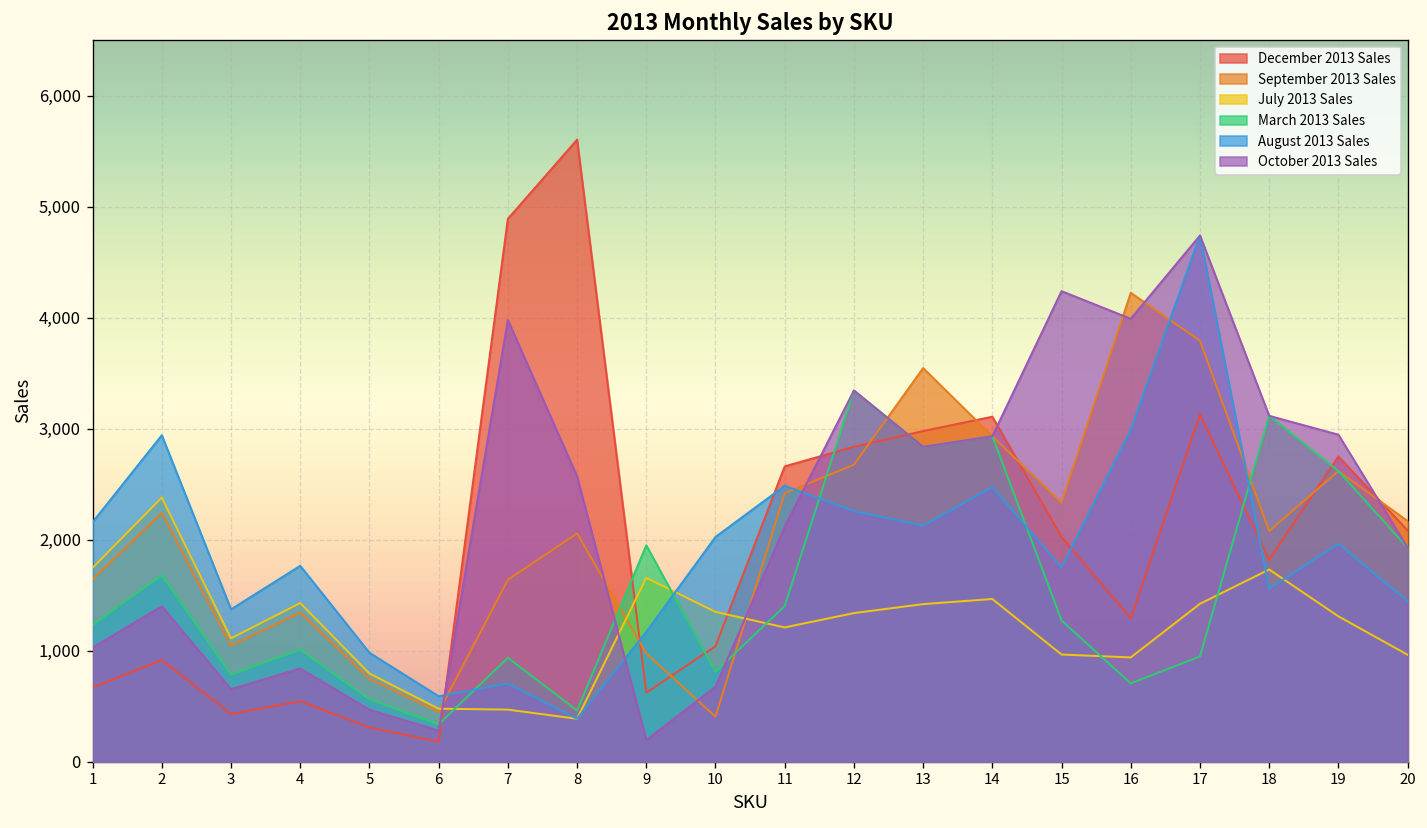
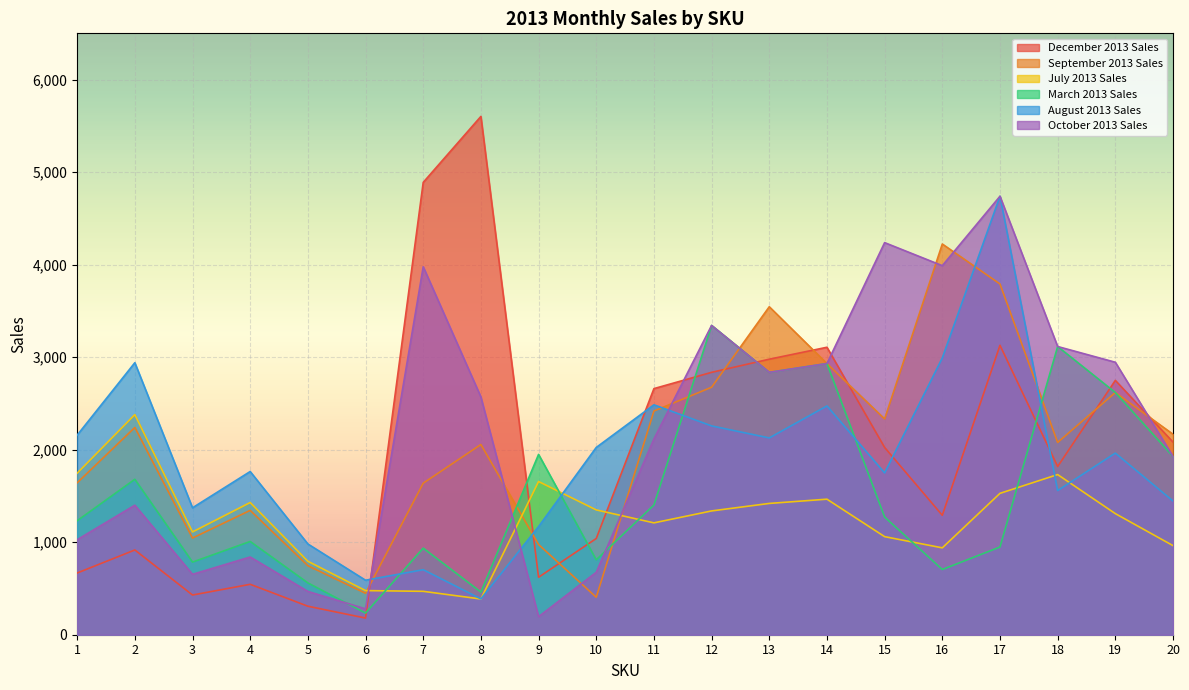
  {
    "July 2013 Sales": {
      "1": "1,700",
      "2": "2,400",
      "3": "1,100",
      "4": "1,400",
      "5": "800",
      "6": "500",
      "7": "500",
      "9": "1,700",
      "10": "1,300",
      "11": "1,200",
      "12": "1,300",
      "13": "1,400",
      "14": "1,500",
-     "15": "1,000",
+     "15": "1,100",
      "16": "900",
-     "17": "1,400",
+     "17": "1,500",
      "18": "1,700",
      "19": "1,300",
      "20": "1,000"
    },
    "March 2013 Sales": {
      "1": "1,200",
      "2": "1,700",
      "3": "800",
      "4": "1,000",
      "5": "600",
-     "6": "300",
+     "6": "200",
      "7": "900",
      "8": "500",
      "9": "1,900",
      "10": "800",
      "11": "1,400",
      "15": "1,300",
      "16": "700",
      "17": "900"
    },
    "August 2013 Sales": {
      "1": "2,200",
      "2": "2,900",
      "3": "1,400",
      "4": "1,800",
      "5": "1,000",
      "6": "600",
      "7": "700",
      "9": "1,200",
      "10": "2,000",
      "11": "2,500",
      "12": "2,300",
      "13": "2,100",
      "14": "2,500",
      "15": "1,700",
      "16": "3,000",
      "18": "1,600",
      "19": "2,000",
      "20": "1,400"
    },
    "October 2013 Sales": {
      "1": "1,000",
      "2": "1,400",
      "3": "700",
      "4": "800",
      "5": "500",
      "6": "300",
      "7": "4,000",
      "8": "2,600",
      "9": "200",
      "10": "700",
      "11": "2,100",
      "15": "4,200",
      "16": "4,000",
      "19": "2,900"
    }
  }
